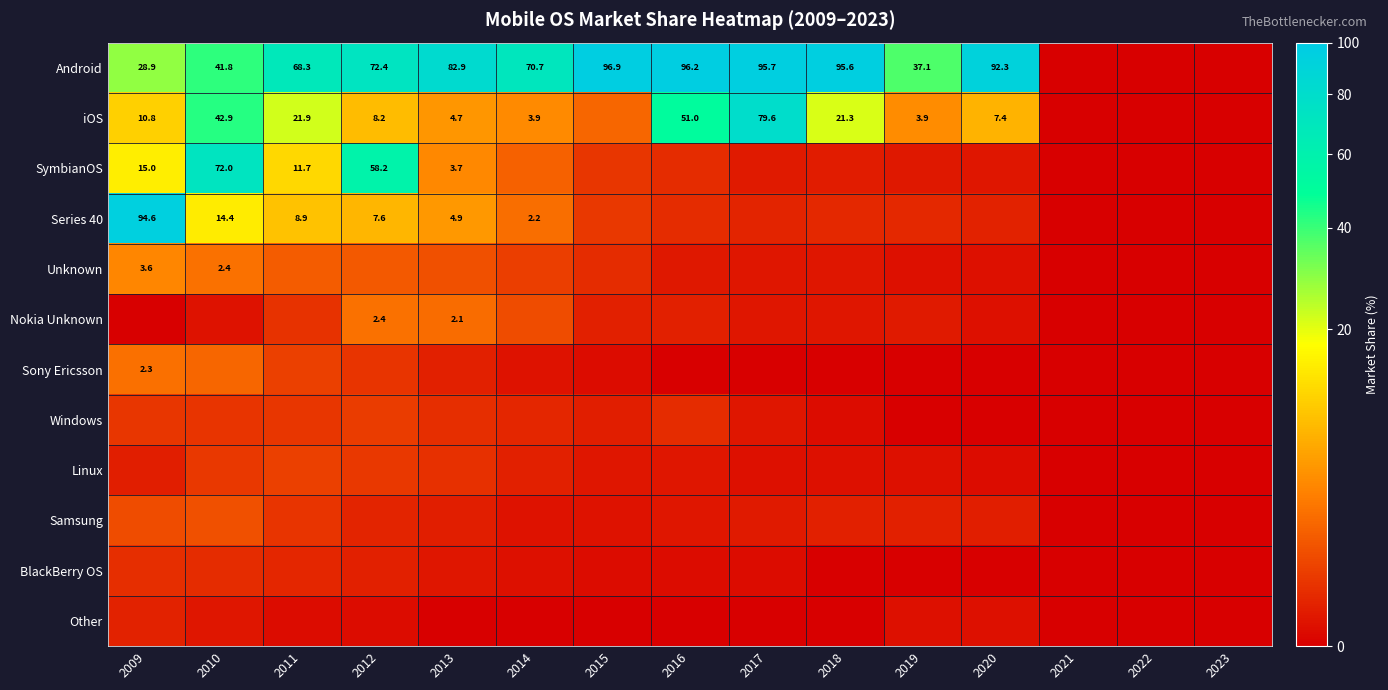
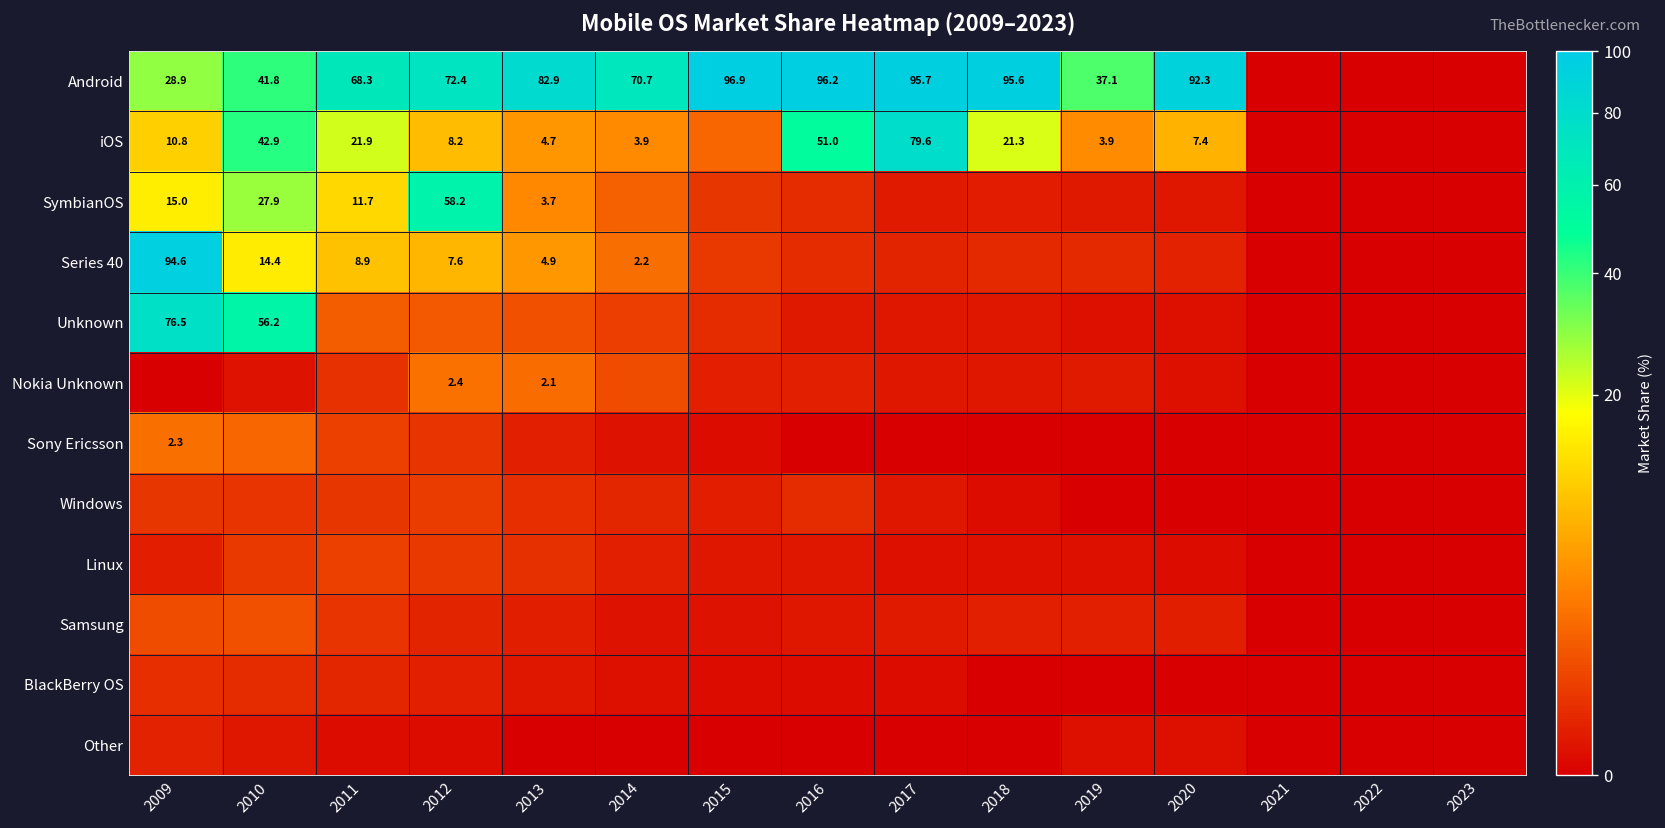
  {
    "Android": {
      "2009": 28.9,
      "2010": 41.8,
      "2011": 68.3,
      "2012": 72.4,
      "2013": 82.9,
      "2014": 70.7,
      "2015": 96.9,
      "2016": 96.2,
      "2017": 95.7,
      "2018": 95.6,
      "2019": 37.1,
      "2020": 92.3
    },
    "iOS": {
      "2009": 10.8,
      "2010": 42.9,
      "2011": 21.9,
      "2012": 8.2,
      "2013": 4.7,
      "2014": 3.9,
      "2016": 51.0,
      "2017": 79.6,
      "2018": 21.3,
      "2019": 3.9,
      "2020": 7.4
    },
    "SymbianOS": {
      "2009": 15.0,
-     "2010": 72.0,
+     "2010": 27.9,
      "2011": 11.7,
      "2012": 58.2,
      "2013": 3.7
    },
    "Series 40": {
      "2009": 94.6,
      "2010": 14.4,
      "2011": 8.9,
      "2012": 7.6,
      "2013": 4.9,
      "2014": 2.2
    },
    "Unknown": {
-     "2009": 3.6,
-     "2010": 2.4
+     "2009": 76.5,
+     "2010": 56.2
    },
    "Nokia Unknown": {
      "2012": 2.4,
      "2013": 2.1
    },
    "Sony Ericsson": {
      "2009": 2.3
    }
  }
